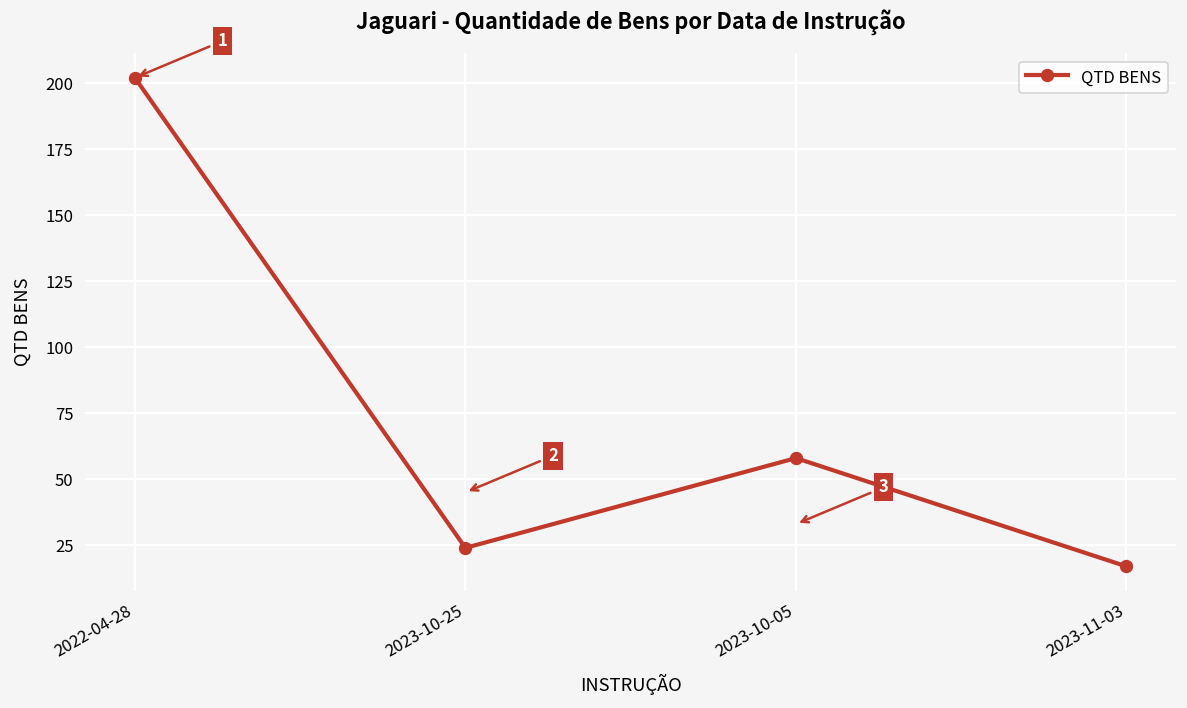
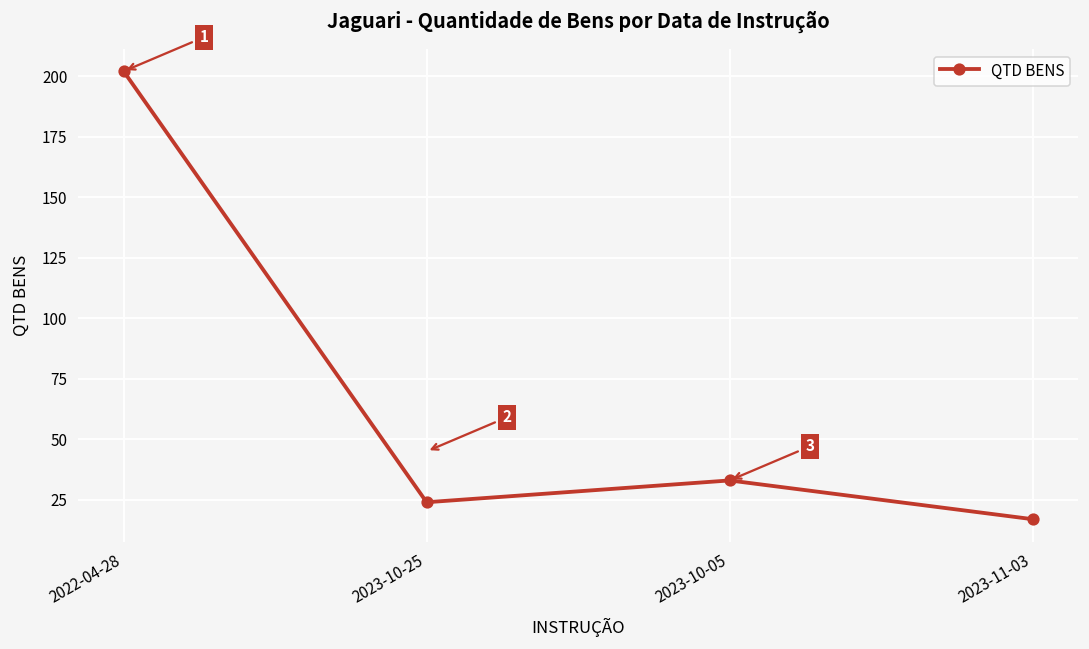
  {
    "2022-04-28": 202,
    "2023-10-25": 24,
-   "2023-10-05": 58,
+   "2023-10-05": 33,
    "2023-11-03": 17
  }
